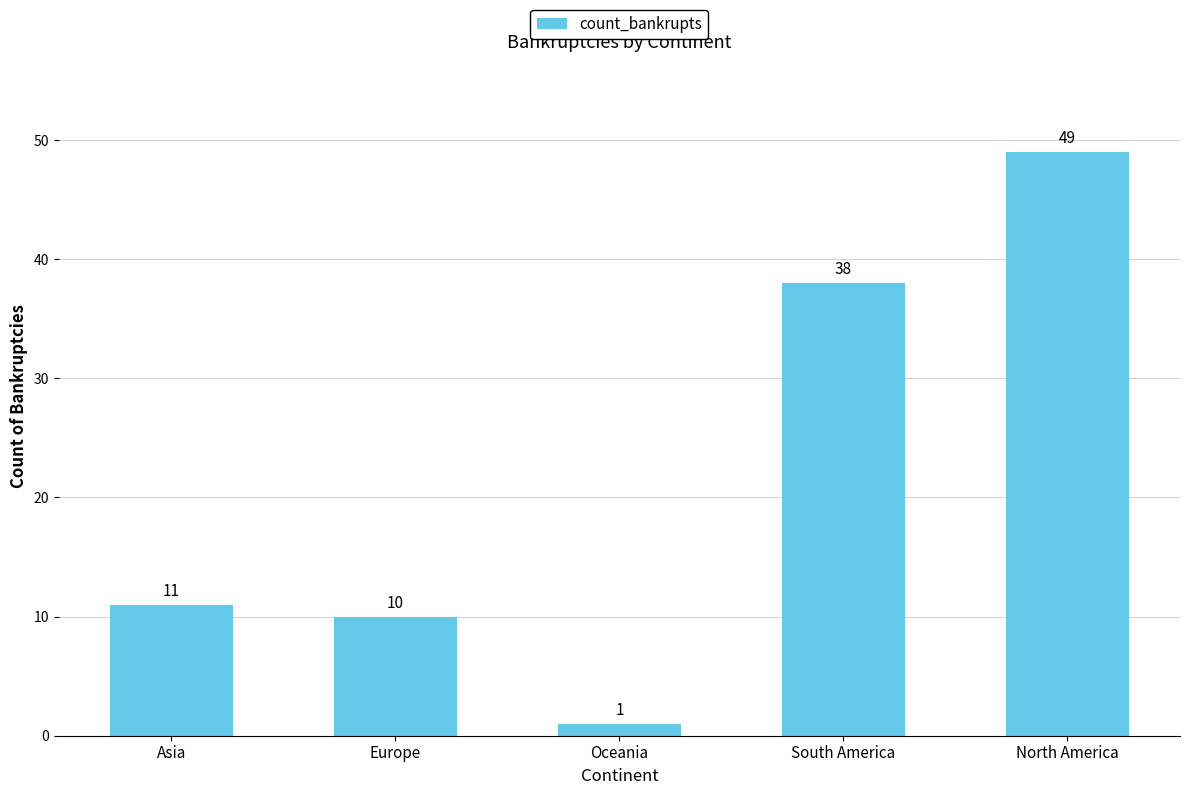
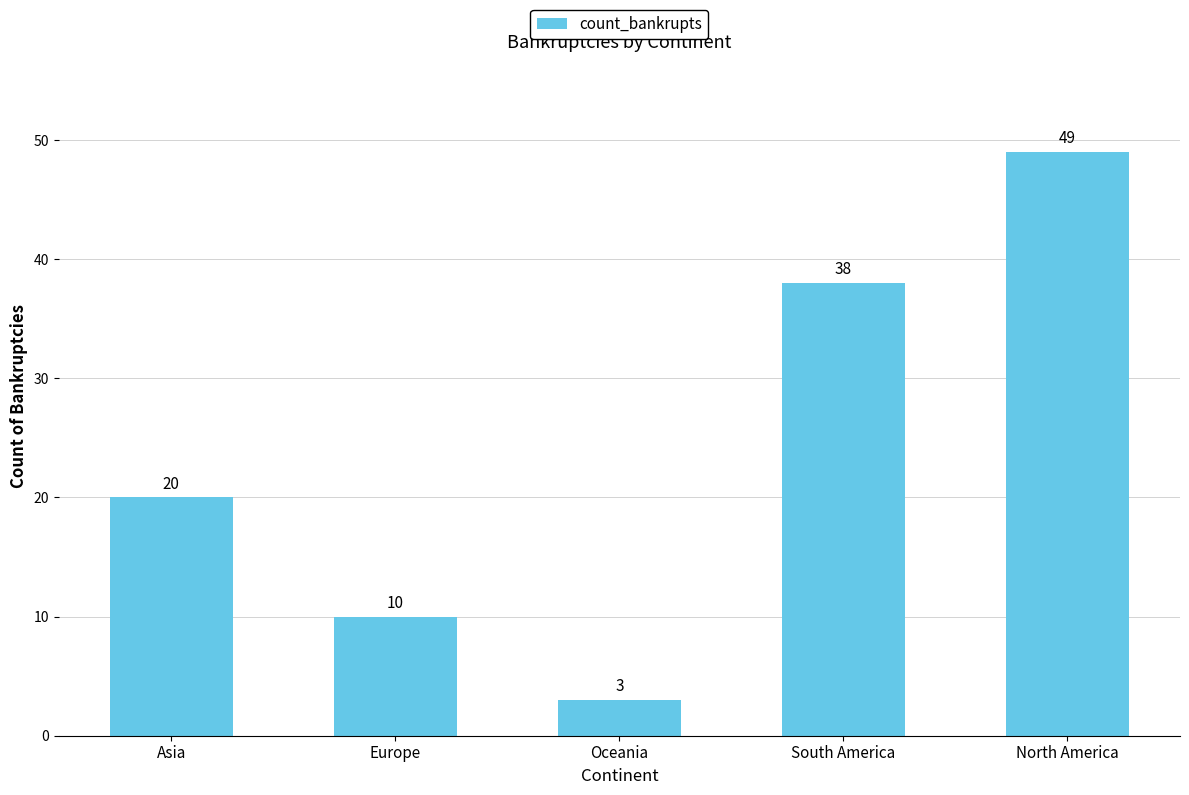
  {
-   "Asia": 11,
+   "Asia": 20,
    "Europe": 10,
-   "Oceania": 1,
+   "Oceania": 3,
    "South America": 38,
    "North America": 49
  }
